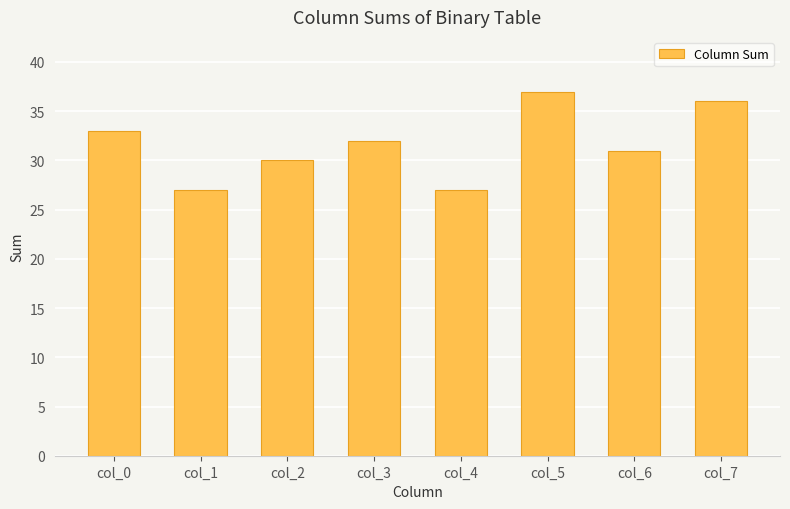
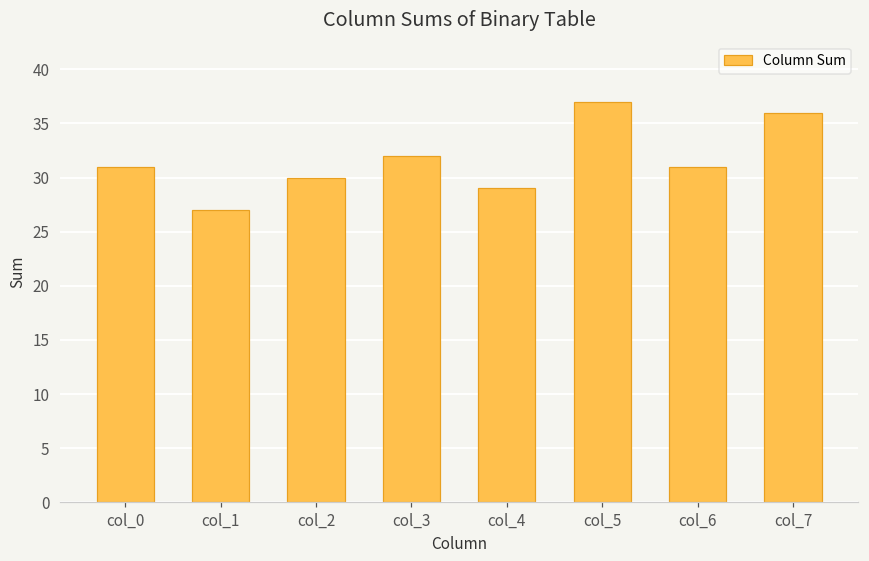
  {
-   "col_0": 33,
+   "col_0": 31,
    "col_1": 27,
    "col_2": 30,
    "col_3": 32,
-   "col_4": 27,
+   "col_4": 29,
    "col_5": 37,
    "col_6": 31,
    "col_7": 36
  }
